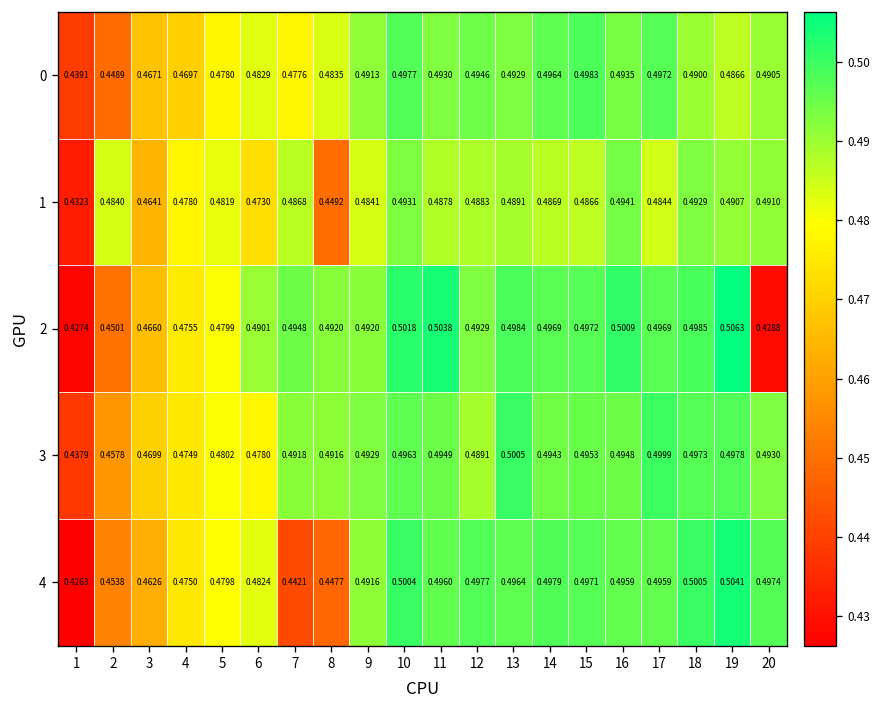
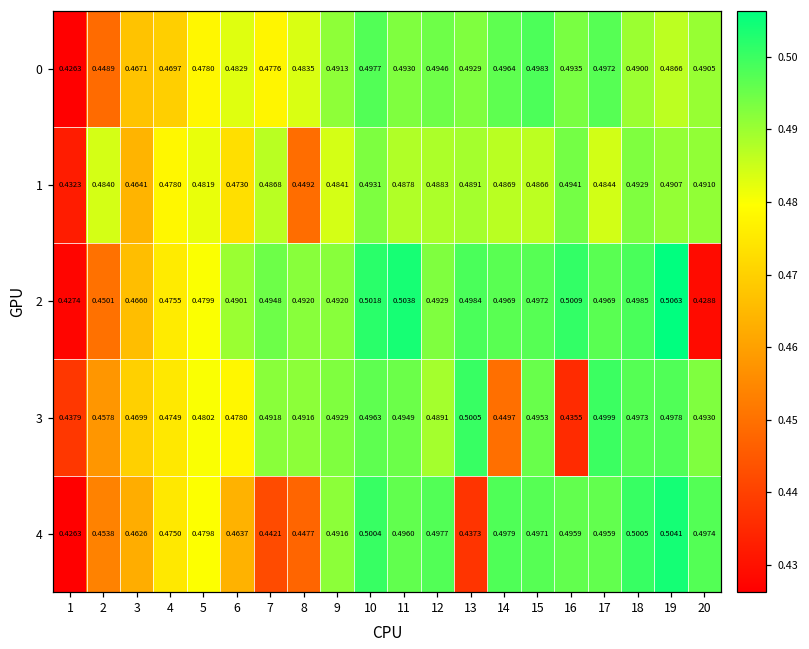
  {
    "0": {
-     "1": 0.4391,
+     "1": 0.4263,
      "2": 0.4489,
      "3": 0.4671,
      "4": 0.4697,
      "5": 0.4780,
      "6": 0.4829,
      "7": 0.4776,
      "8": 0.4835,
      "9": 0.4913,
      "10": 0.4977,
      "11": 0.4930,
      "12": 0.4946,
      "13": 0.4929,
      "14": 0.4964,
      "15": 0.4983,
      "16": 0.4935,
      "17": 0.4972,
      "18": 0.4900,
      "19": 0.4866,
      "20": 0.4905
    },
    "1": {
      "1": 0.4323,
      "2": 0.4840,
      "3": 0.4641,
      "4": 0.4780,
      "5": 0.4819,
      "6": 0.4730,
      "7": 0.4868,
      "8": 0.4492,
      "9": 0.4841,
      "10": 0.4931,
      "11": 0.4878,
      "12": 0.4883,
      "13": 0.4891,
      "14": 0.4869,
      "15": 0.4866,
      "16": 0.4941,
      "17": 0.4844,
      "18": 0.4929,
      "19": 0.4907,
      "20": 0.4910
    },
    "2": {
      "1": 0.4274,
      "2": 0.4501,
      "3": 0.4660,
      "4": 0.4755,
      "5": 0.4799,
      "6": 0.4901,
      "7": 0.4948,
      "8": 0.4920,
      "9": 0.4920,
      "10": 0.5018,
      "11": 0.5038,
      "12": 0.4929,
      "13": 0.4984,
      "14": 0.4969,
      "15": 0.4972,
      "16": 0.5009,
      "17": 0.4969,
      "18": 0.4985,
      "19": 0.5063,
      "20": 0.4288
    },
    "3": {
      "1": 0.4379,
      "2": 0.4578,
      "3": 0.4699,
      "4": 0.4749,
      "5": 0.4802,
      "6": 0.4780,
      "7": 0.4918,
      "8": 0.4916,
      "9": 0.4929,
      "10": 0.4963,
      "11": 0.4949,
      "12": 0.4891,
      "13": 0.5005,
-     "14": 0.4943,
+     "14": 0.4497,
      "15": 0.4953,
-     "16": 0.4948,
+     "16": 0.4355,
      "17": 0.4999,
      "18": 0.4973,
      "19": 0.4978,
      "20": 0.4930
    },
    "4": {
      "1": 0.4263,
      "2": 0.4538,
      "3": 0.4626,
      "4": 0.4750,
      "5": 0.4798,
-     "6": 0.4824,
+     "6": 0.4637,
      "7": 0.4421,
      "8": 0.4477,
      "9": 0.4916,
      "10": 0.5004,
      "11": 0.4960,
      "12": 0.4977,
-     "13": 0.4964,
+     "13": 0.4373,
      "14": 0.4979,
      "15": 0.4971,
      "16": 0.4959,
      "17": 0.4959,
      "18": 0.5005,
      "19": 0.5041,
      "20": 0.4974
    }
  }
